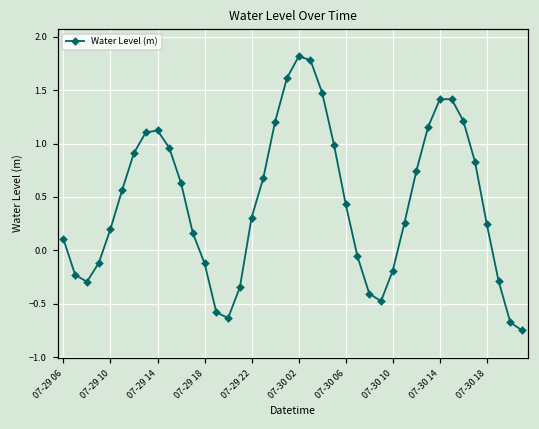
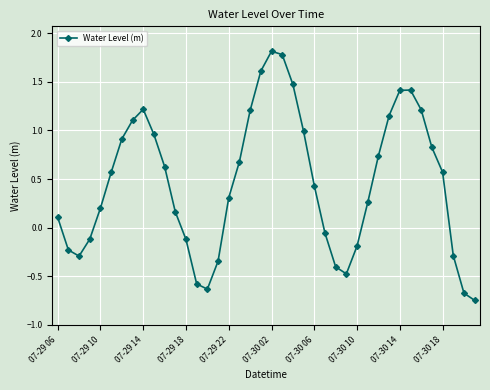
  {
    "07-29 06": 0.1,
    "07-29 10": 0.2,
-   "07-29 14": 1.1,
+   "07-29 14": 1.2,
    "07-29 18": -0.1,
    "07-29 22": 0.3,
    "07-30 02": 1.8,
    "07-30 06": 0.4,
    "07-30 10": -0.2,
    "07-30 14": 1.4,
-   "07-30 18": 0.2
+   "07-30 18": 0.6
  }
